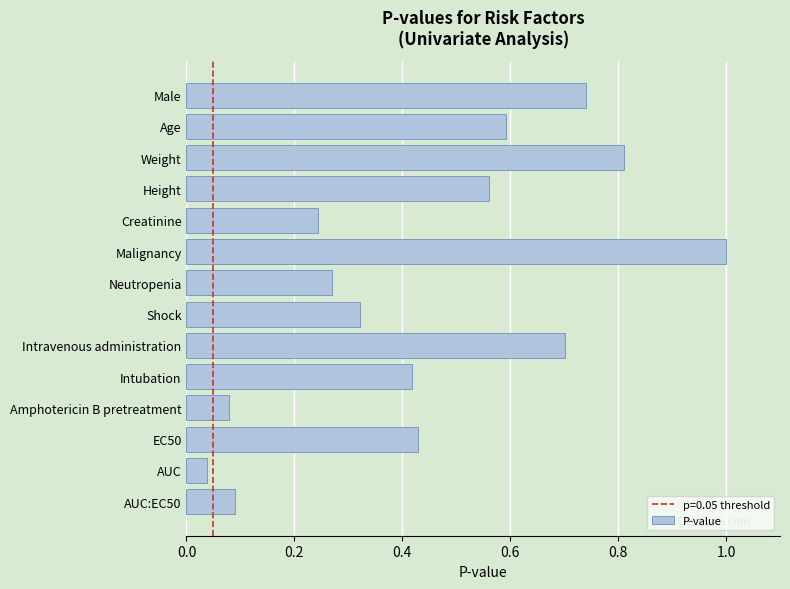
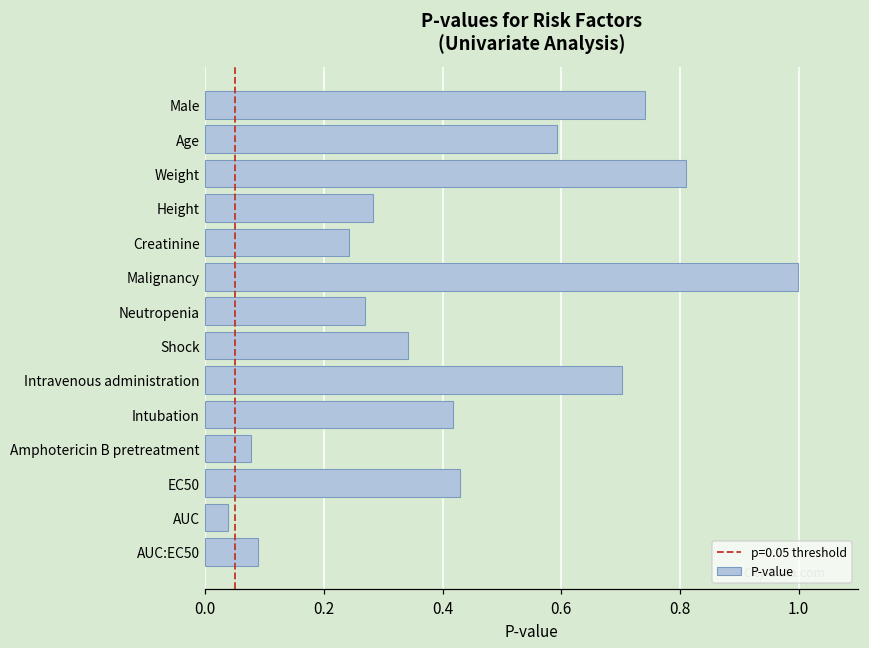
  {
    "Male": 0.74,
    "Age": 0.59,
    "Weight": 0.81,
-   "Height": 0.56,
+   "Height": 0.28,
    "Creatinine": 0.24,
    "Malignancy": 1.00,
    "Neutropenia": 0.27,
-   "Shock": 0.32,
+   "Shock": 0.34,
    "Intravenous administration": 0.70,
    "Intubation": 0.42,
    "Amphotericin B pretreatment": 0.08,
    "EC50": 0.43,
    "AUC": 0.04,
    "AUC:EC50": 0.09
  }
